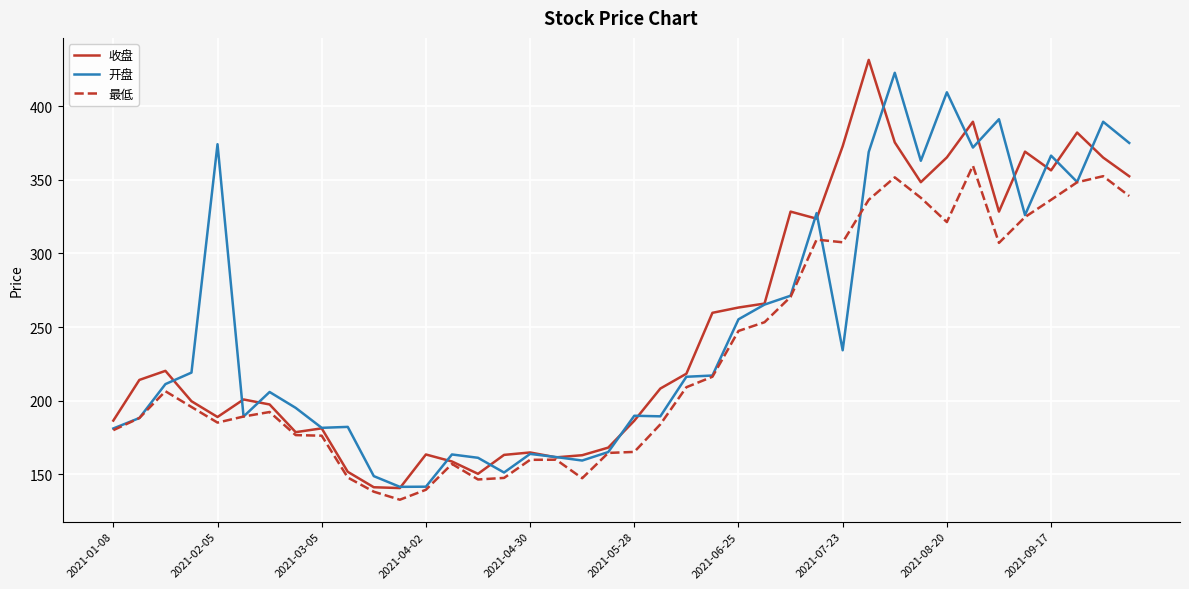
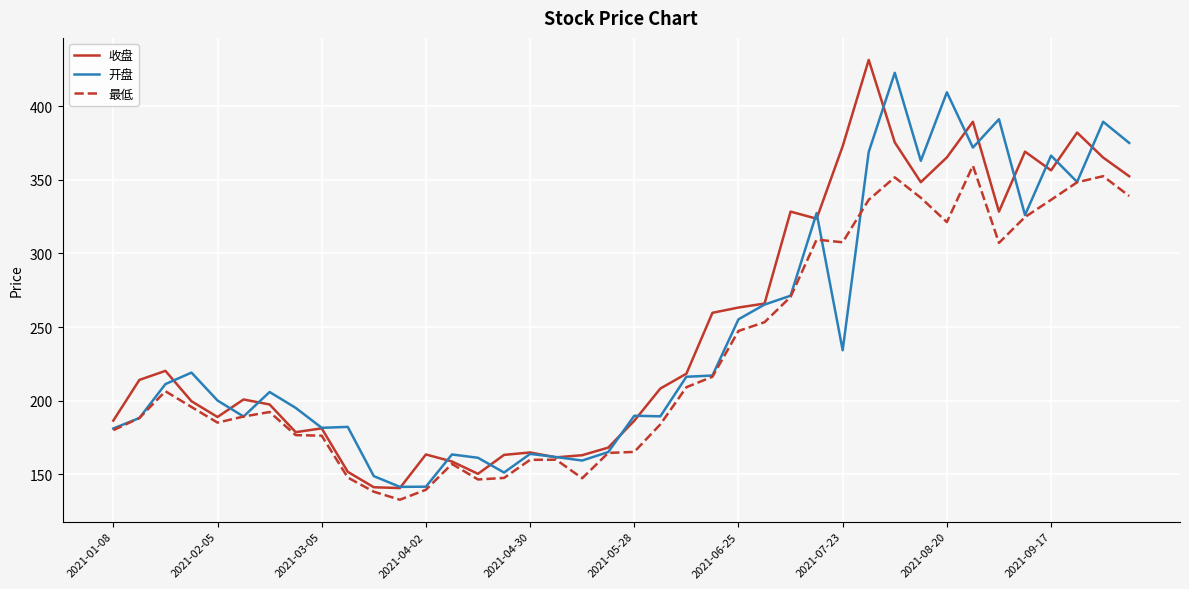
  {
    "开盘": {
-     "2021-02-05": 374,
+     "2021-02-05": 200,
      "2021-04-02": 142,
      "2021-05-28": 190,
      "2021-06-25": 255,
      "2021-07-23": 234,
      "2021-08-20": 409,
      "2021-09-17": 366
    }
  }
